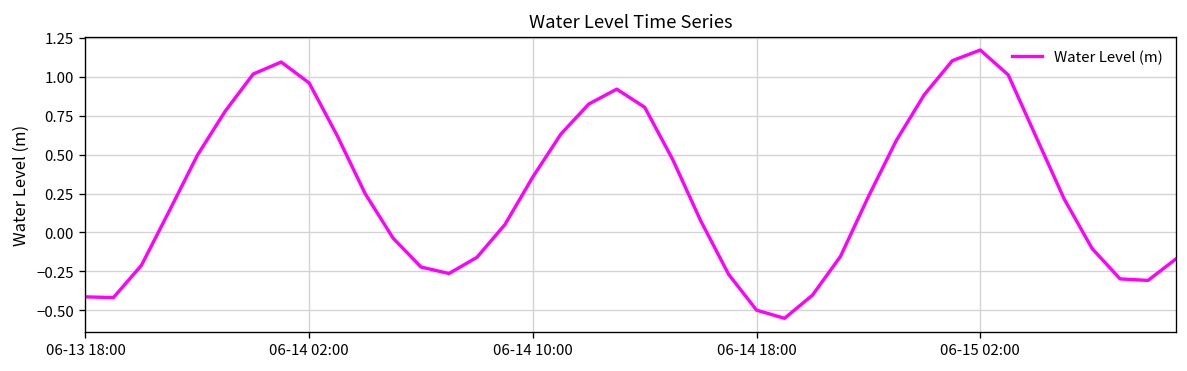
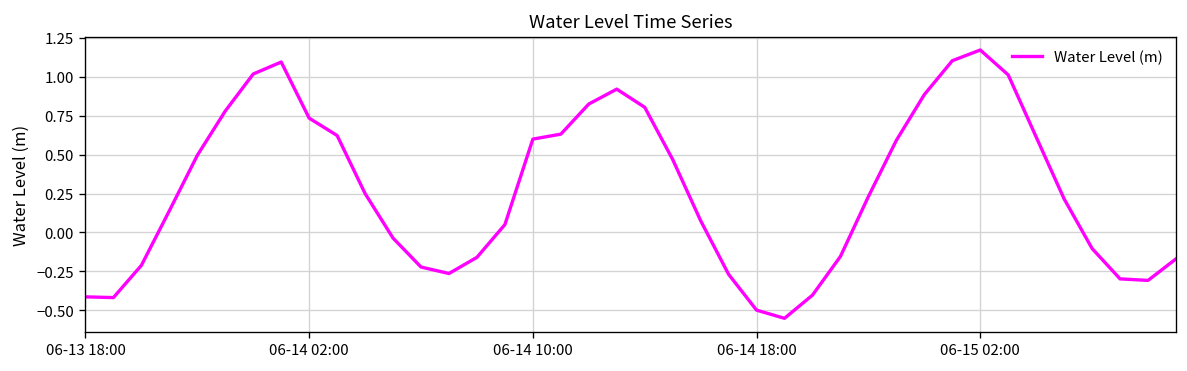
  {
    "06-13 18:00": -0.41,
-   "06-14 02:00": 0.96,
-   "06-14 10:00": 0.36,
+   "06-14 02:00": 0.73,
+   "06-14 10:00": 0.60,
    "06-14 18:00": -0.50,
    "06-15 02:00": 1.17
  }
